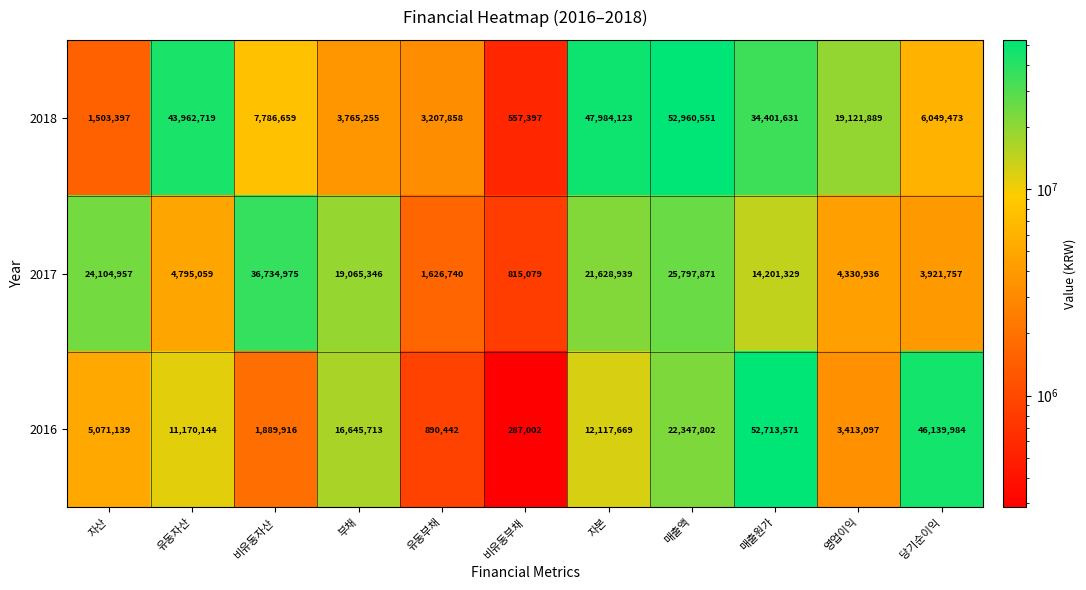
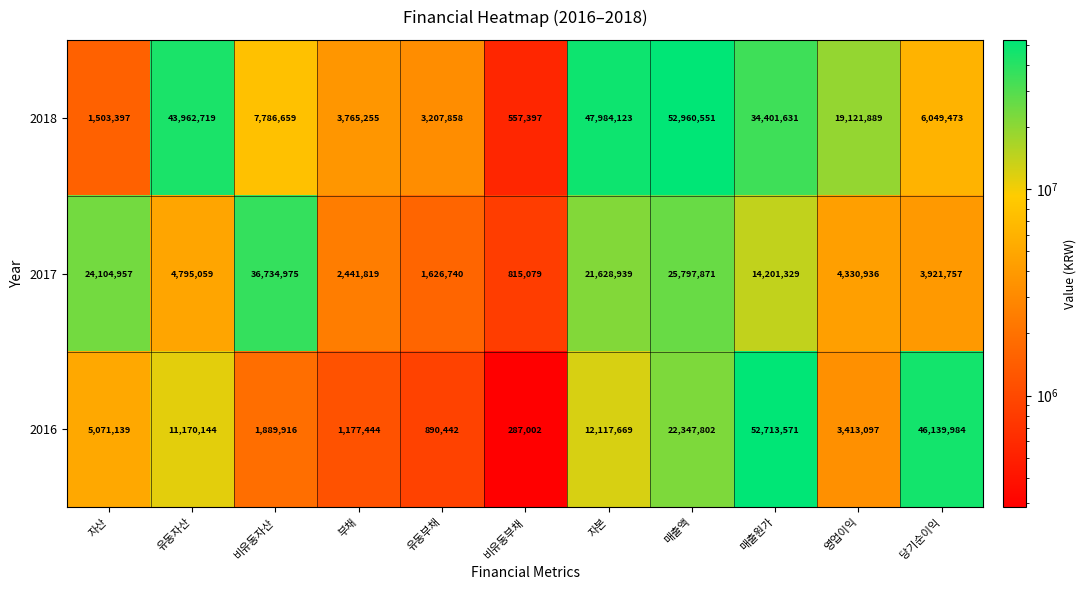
  {
    "2018": {
      "자산": "1,503,397",
      "유동자산": "43,962,719",
      "비유동자산": "7,786,659",
      "부채": "3,765,255",
      "유동부채": "3,207,858",
      "비유동부채": "557,397",
      "자본": "47,984,123",
      "매출액": "52,960,551",
      "매출원가": "34,401,631",
      "영업이익": "19,121,889",
      "당기순이익": "6,049,473"
    },
    "2017": {
      "자산": "24,104,957",
      "유동자산": "4,795,059",
      "비유동자산": "36,734,975",
-     "부채": "19,065,346",
+     "부채": "2,441,819",
      "유동부채": "1,626,740",
      "비유동부채": "815,079",
      "자본": "21,628,939",
      "매출액": "25,797,871",
      "매출원가": "14,201,329",
      "영업이익": "4,330,936",
      "당기순이익": "3,921,757"
    },
    "2016": {
      "자산": "5,071,139",
      "유동자산": "11,170,144",
      "비유동자산": "1,889,916",
-     "부채": "16,645,713",
+     "부채": "1,177,444",
      "유동부채": "890,442",
      "비유동부채": "287,002",
      "자본": "12,117,669",
      "매출액": "22,347,802",
      "매출원가": "52,713,571",
      "영업이익": "3,413,097",
      "당기순이익": "46,139,984"
    }
  }
